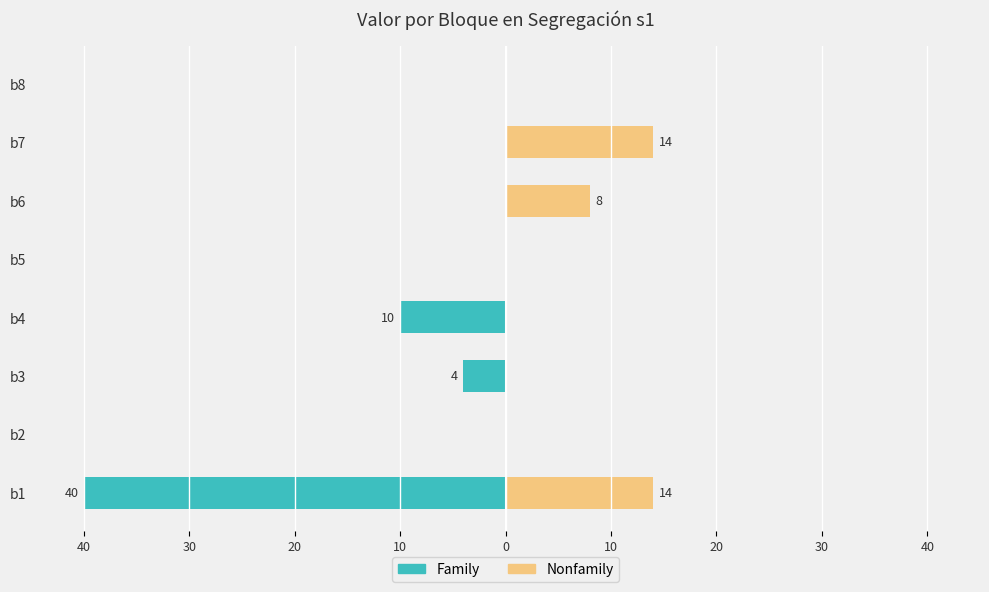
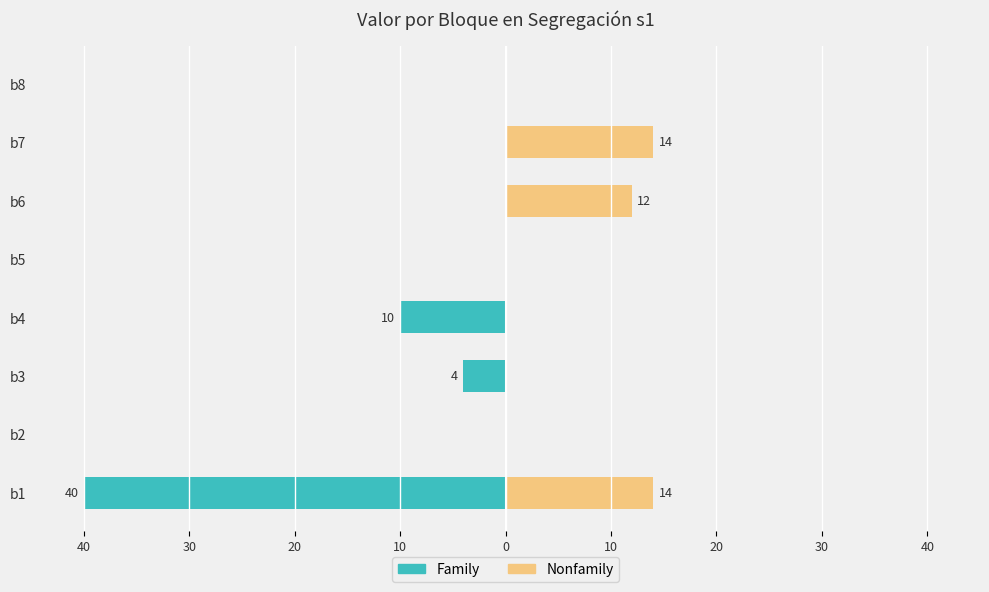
  {
    "Nonfamily": {
      "b7": 14,
-     "b6": 8,
+     "b6": 12,
      "b1": 14
    }
  }
